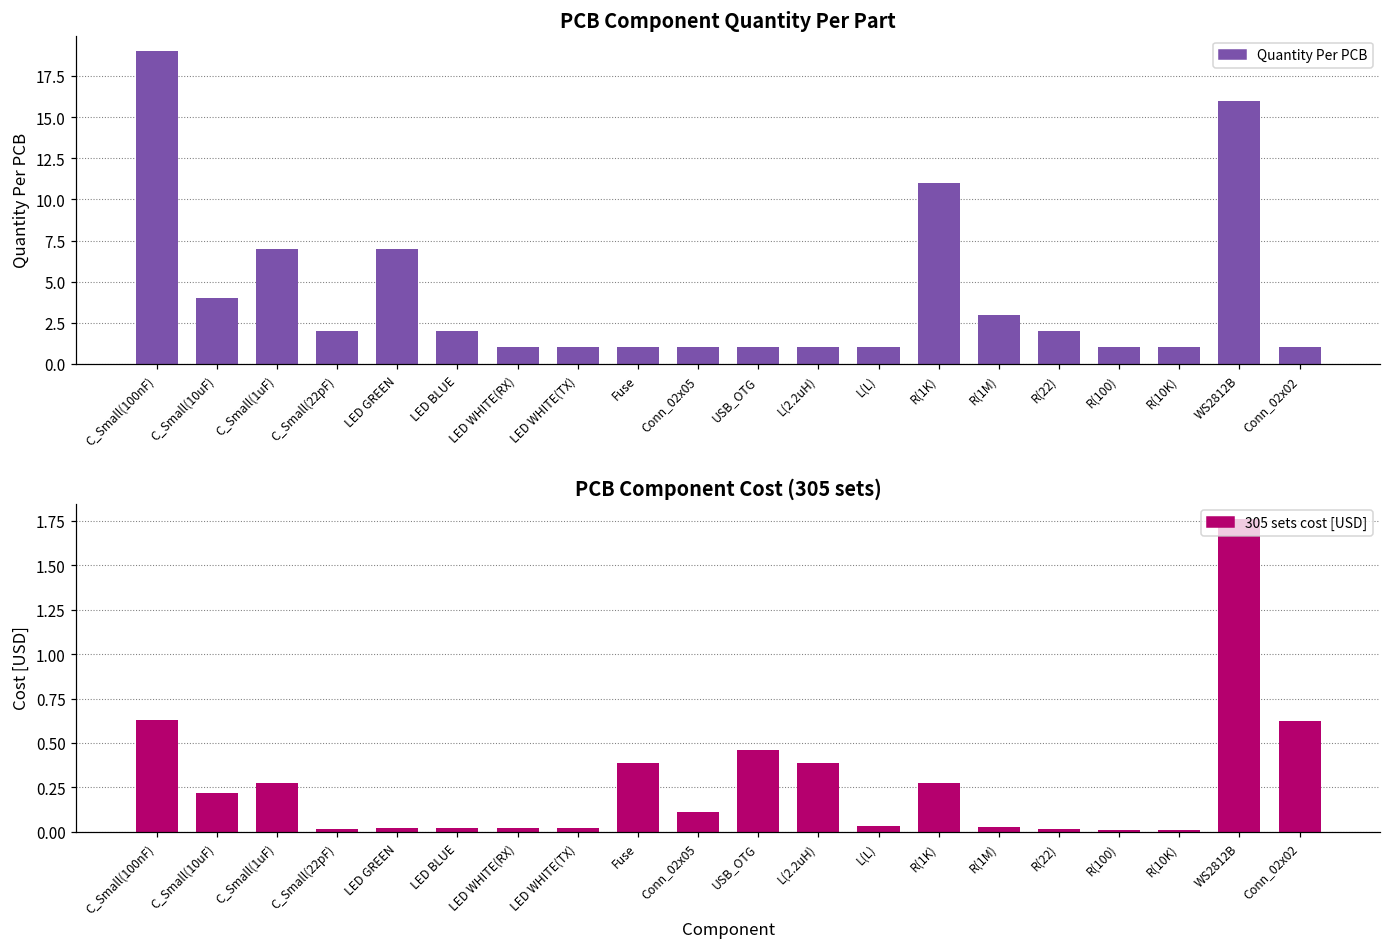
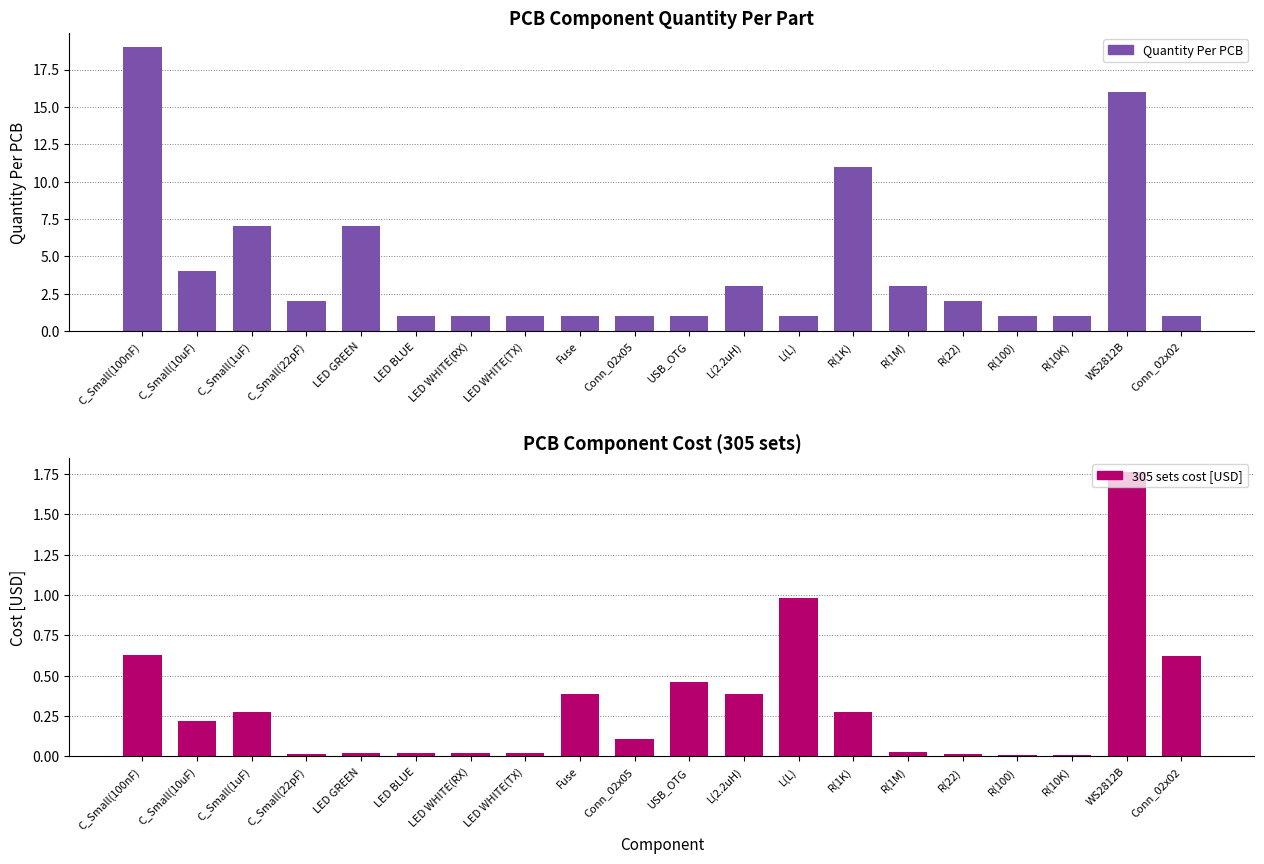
  {
    "PCB Component Quantity Per Part": {
      "C_Small(100nF)": 19,
      "C_Small(10uF)": 4,
      "C_Small(1uF)": 7,
      "C_Small(22pF)": 2,
      "LED GREEN": 7,
-     "LED BLUE": 2,
+     "LED BLUE": 1,
      "LED WHITE(RX)": 1,
      "LED WHITE(TX)": 1,
      "Fuse": 1,
      "Conn_02x05": 1,
      "USB_OTG": 1,
-     "L(2.2uH)": 1,
+     "L(2.2uH)": 3,
      "L(L)": 1,
      "R(1K)": 11,
      "R(1M)": 3,
      "R(22)": 2,
      "R(100)": 1,
      "R(10K)": 1,
      "WS2812B": 16,
      "Conn_02x02": 1
    },
    "PCB Component Cost (305 sets)": {
      "C_Small(100nF)": 0.63,
      "C_Small(10uF)": 0.22,
      "C_Small(1uF)": 0.28,
      "C_Small(22pF)": 0.02,
      "LED GREEN": 0.02,
      "LED BLUE": 0.02,
      "LED WHITE(RX)": 0.02,
      "LED WHITE(TX)": 0.02,
      "Fuse": 0.39,
      "Conn_02x05": 0.11,
      "USB_OTG": 0.46,
      "L(2.2uH)": 0.39,
-     "L(L)": 0.03,
+     "L(L)": 0.98,
      "R(1K)": 0.28,
      "R(1M)": 0.03,
      "R(22)": 0.02,
      "Conn_02x02": 0.62
    }
  }
